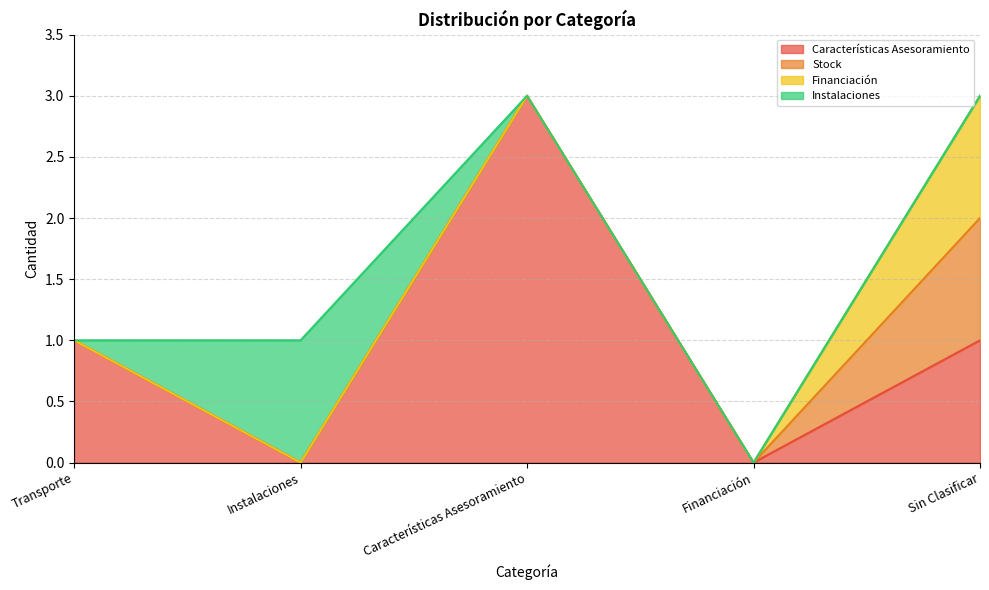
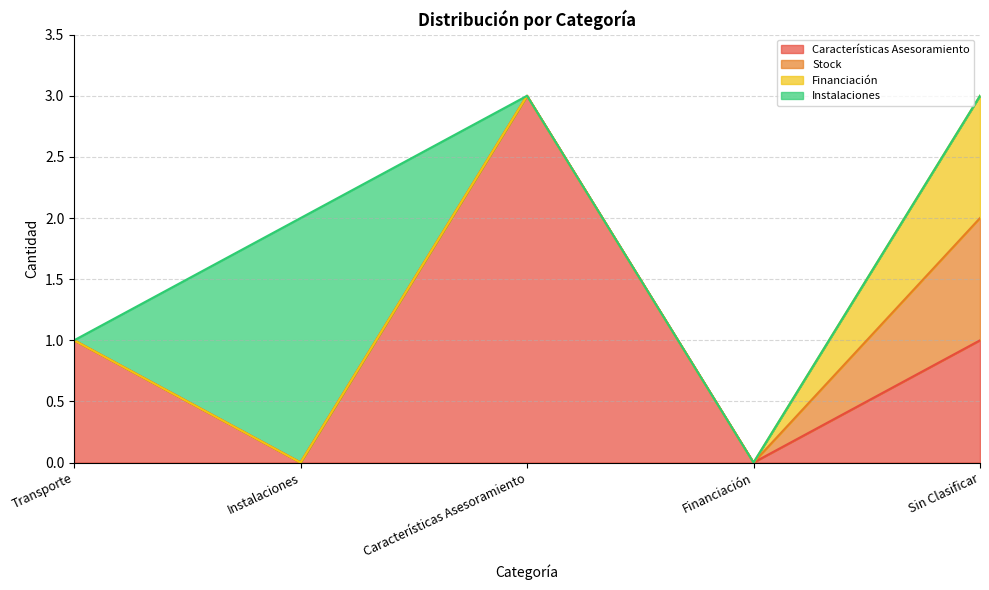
  {
    "Instalaciones": {
-     "Instalaciones": 1
+     "Instalaciones": 2
    }
  }
